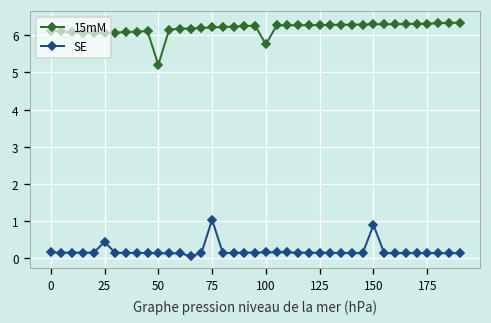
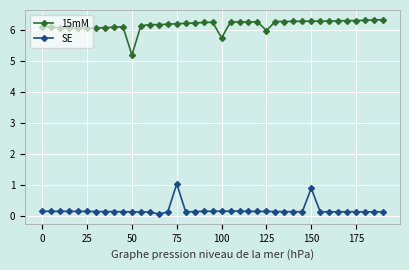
  {
    "15mM": {
      "50": 5.2,
      "75": 6.2,
      "100": 5.8,
-     "125": 6.3,
+     "125": 6.0,
      "150": 6.3,
      "175": 6.3
    },
    "SE": {
      "0": 0.2,
-     "25": 0.4,
+     "25": 0.2,
      "50": 0.1,
      "75": 1.0,
      "100": 0.2,
      "125": 0.2,
      "150": 0.9,
      "175": 0.1
    }
  }
